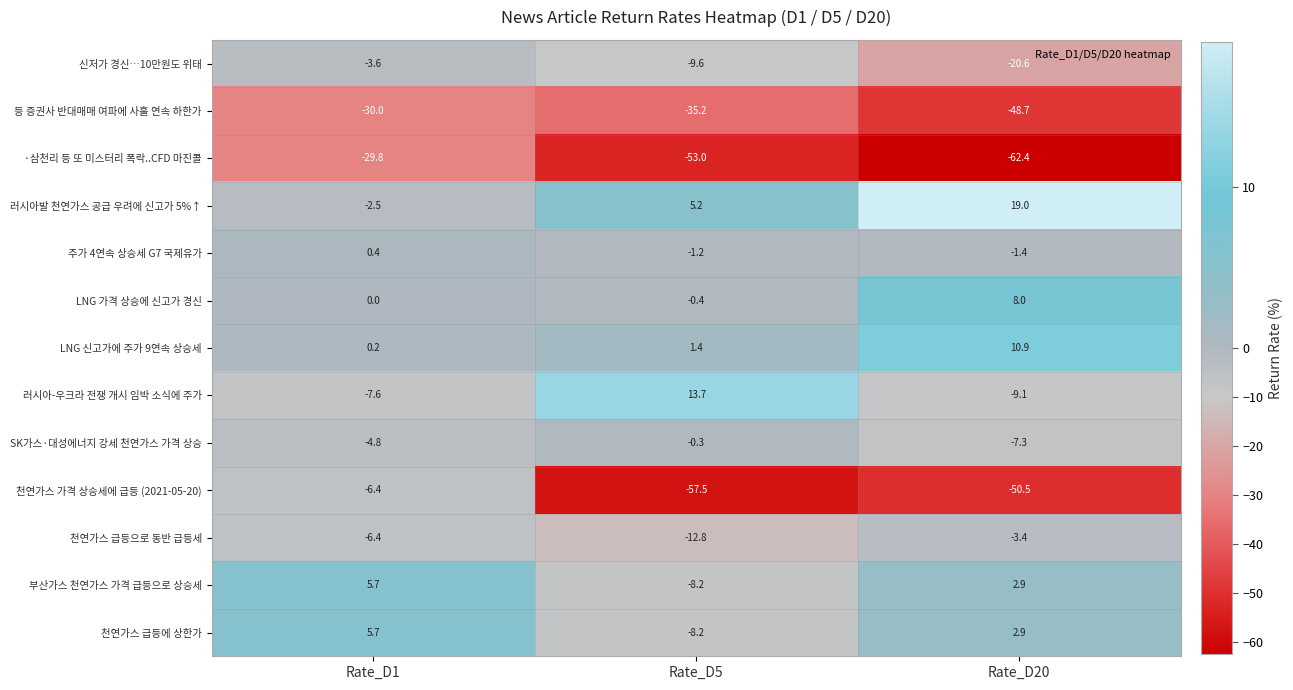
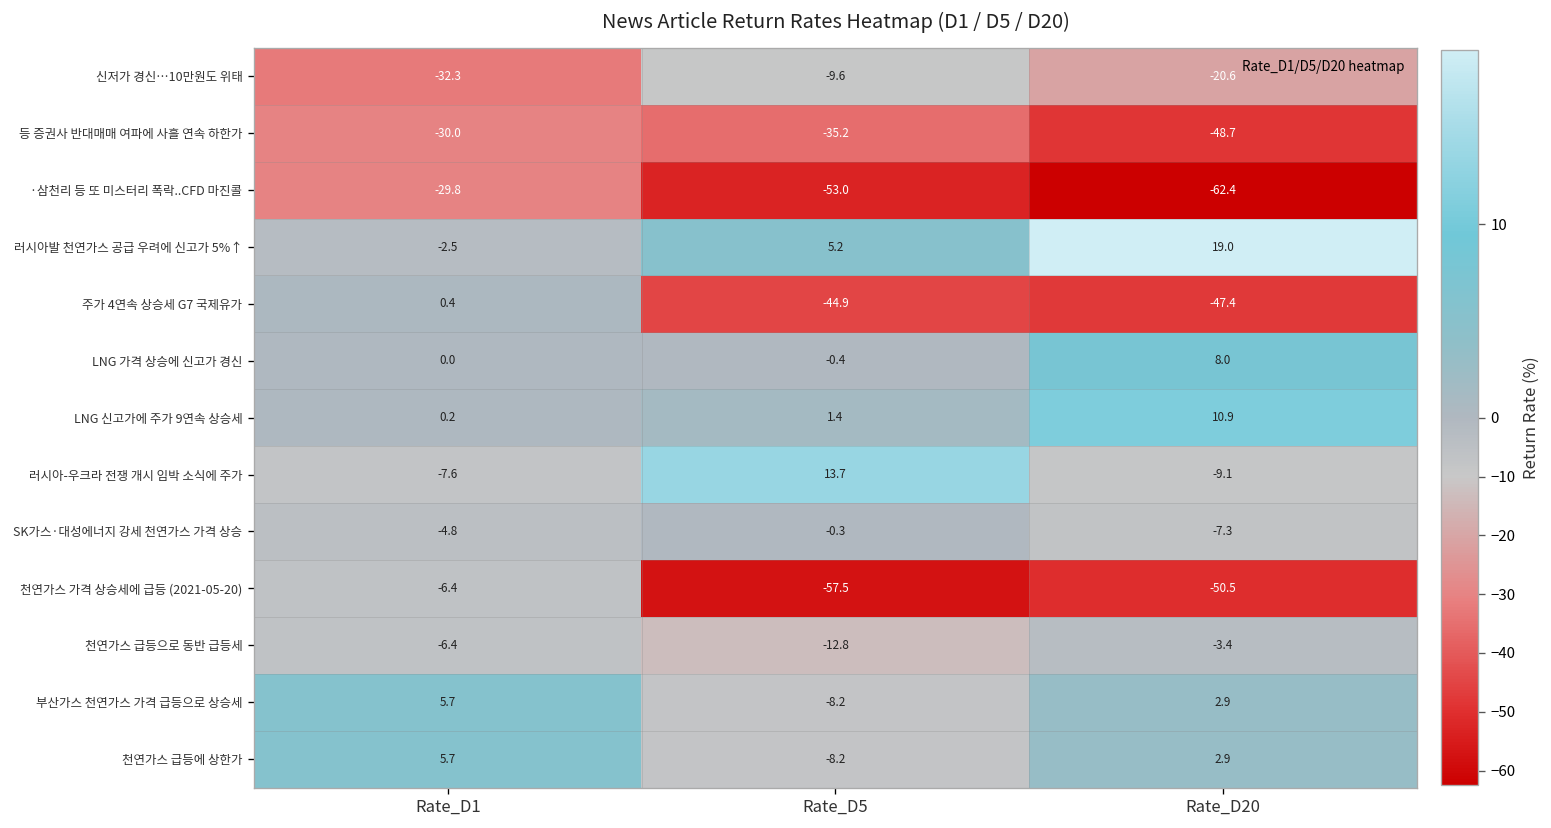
  {
    "신저가 경신…10만원도 위태": {
-     "Rate_D1": -3.6,
+     "Rate_D1": -32.3,
      "Rate_D5": -9.6
    },
    "등 증권사 반대매매 여파에 사흘 연속 하한가": {
      "Rate_D1": -30.0,
      "Rate_D5": -35.2,
      "Rate_D20": -48.7
    },
    "·삼천리 등 또 미스터리 폭락..CFD 마진콜": {
      "Rate_D1": -29.8,
      "Rate_D5": -53.0,
      "Rate_D20": -62.4
    },
    "러시아발 천연가스 공급 우려에 신고가 5%↑": {
      "Rate_D1": -2.5,
      "Rate_D5": 5.2,
      "Rate_D20": 19.0
    },
    "주가 4연속 상승세 G7 국제유가": {
      "Rate_D1": 0.4,
-     "Rate_D5": -1.2,
-     "Rate_D20": -1.4
+     "Rate_D5": -44.9,
+     "Rate_D20": -47.4
    },
    "LNG 가격 상승에 신고가 경신": {
      "Rate_D1": 0.0,
      "Rate_D5": -0.4,
      "Rate_D20": 8.0
    },
    "LNG 신고가에 주가 9연속 상승세": {
      "Rate_D1": 0.2,
      "Rate_D5": 1.4,
      "Rate_D20": 10.9
    },
    "러시아-우크라 전쟁 개시 임박 소식에 주가": {
      "Rate_D1": -7.6,
      "Rate_D5": 13.7,
      "Rate_D20": -9.1
    },
    "SK가스·대성에너지 강세 천연가스 가격 상승": {
      "Rate_D1": -4.8,
      "Rate_D5": -0.3,
      "Rate_D20": -7.3
    },
    "천연가스 가격 상승세에 급등 (2021-05-20)": {
      "Rate_D1": -6.4,
      "Rate_D5": -57.5,
      "Rate_D20": -50.5
    },
    "천연가스 급등으로 동반 급등세": {
      "Rate_D1": -6.4,
      "Rate_D5": -12.8,
      "Rate_D20": -3.4
    },
    "부산가스 천연가스 가격 급등으로 상승세": {
      "Rate_D1": 5.7,
      "Rate_D5": -8.2,
      "Rate_D20": 2.9
    },
    "천연가스 급등에 상한가": {
      "Rate_D1": 5.7,
      "Rate_D5": -8.2,
      "Rate_D20": 2.9
    }
  }
